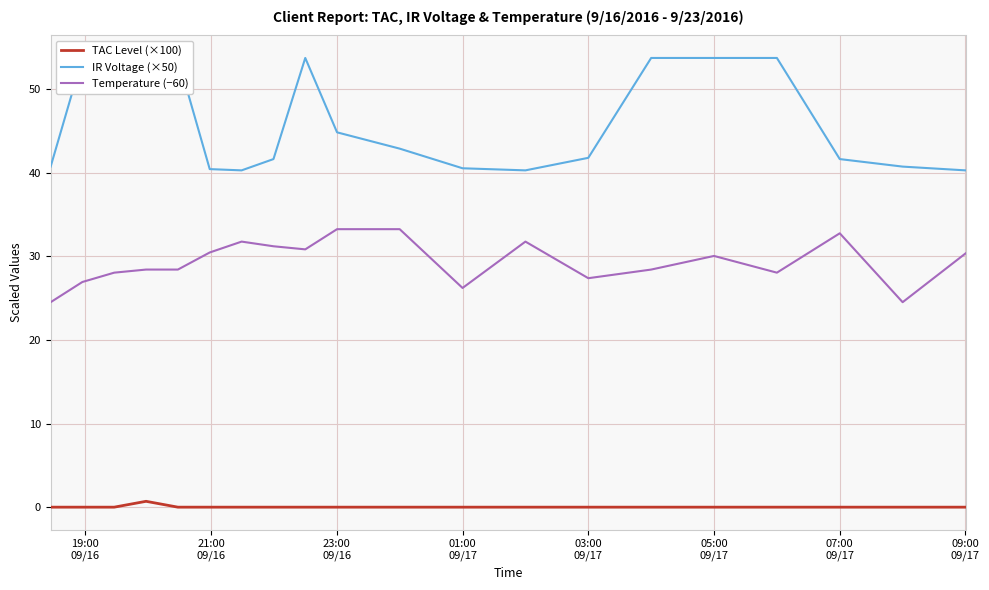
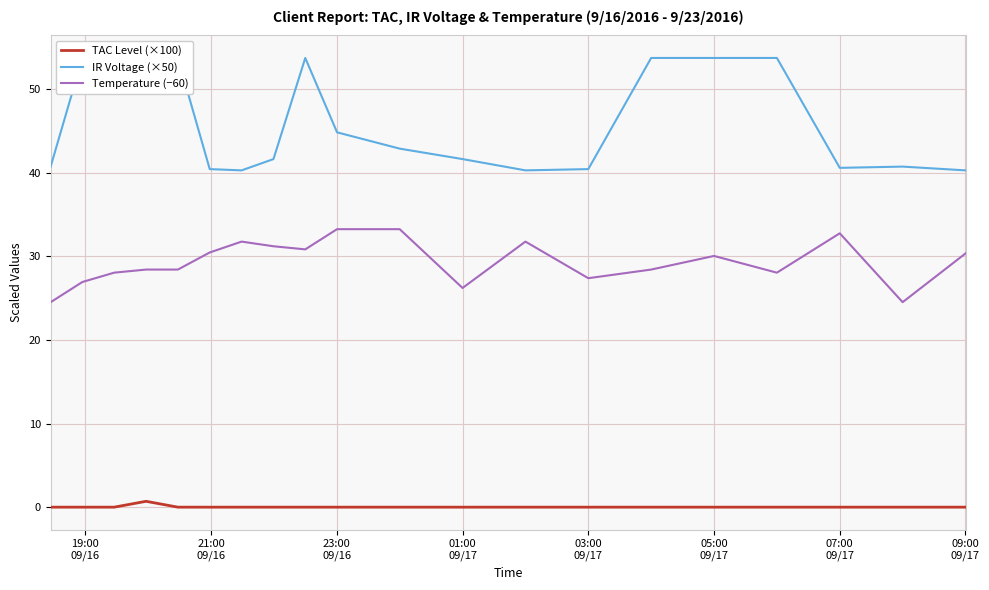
  {
    "TAC Level (×100)": {
      "23:00 09/16": 0,
      "01:00 09/17": 0,
      "03:00 09/17": 0,
      "05:00 09/17": 0,
      "07:00 09/17": 0,
      "09:00 09/17": 0
    },
    "IR Voltage (×50)": {
      "23:00 09/16": 45,
-     "01:00 09/17": 41,
-     "03:00 09/17": 42,
+     "01:00 09/17": 42,
+     "03:00 09/17": 40,
      "05:00 09/17": 54,
-     "07:00 09/17": 42,
+     "07:00 09/17": 41,
      "09:00 09/17": 40
    },
    "Temperature (−60)": {
      "23:00 09/16": 33,
      "01:00 09/17": 26,
      "03:00 09/17": 27,
      "05:00 09/17": 30,
      "07:00 09/17": 33,
      "09:00 09/17": 30
    }
  }
